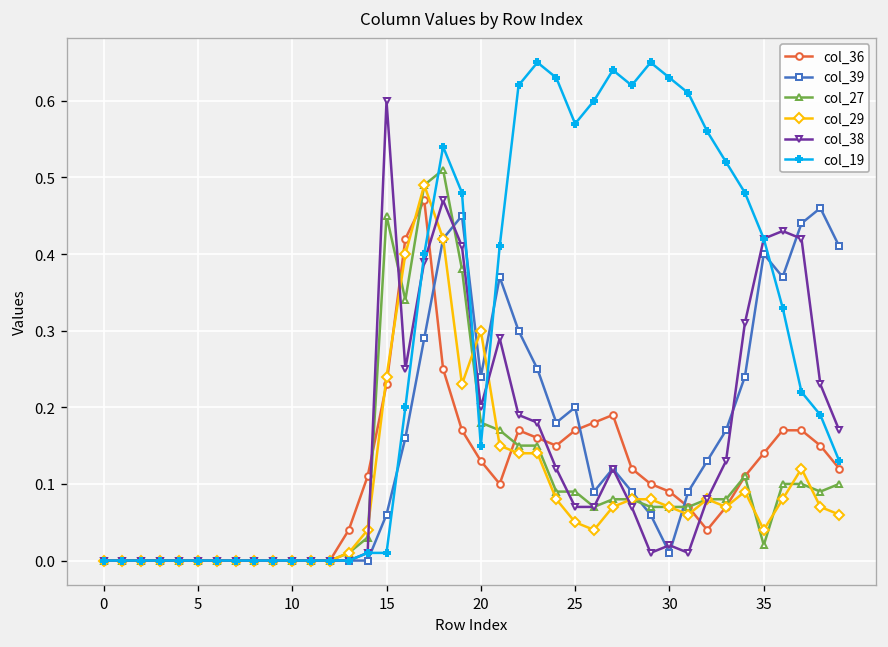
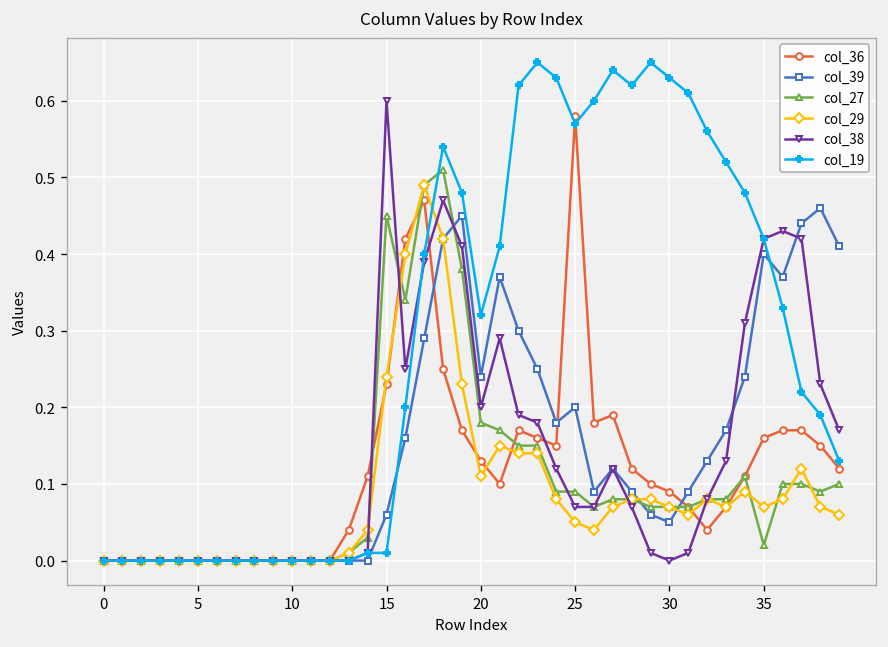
  {
    "col_36": {
      "15": 0.23,
      "20": 0.13,
-     "25": 0.17,
+     "25": 0.58,
      "30": 0.09,
-     "35": 0.14
+     "35": 0.16
    },
    "col_39": {
      "15": 0.06,
      "20": 0.24,
      "25": 0.20,
-     "30": 0.01,
+     "30": 0.05,
      "35": 0.40
    },
    "col_27": {
      "15": 0.45,
      "20": 0.18,
      "25": 0.09,
      "35": 0.02
    },
    "col_29": {
      "15": 0.24,
-     "20": 0.30,
+     "20": 0.11,
      "25": 0.05,
-     "35": 0.04
+     "35": 0.07
    },
    "col_38": {
      "15": 0.60,
      "20": 0.20,
      "25": 0.07,
-     "30": 0.02
+     "30": 0.00
    },
    "col_19": {
      "15": 0.01,
-     "20": 0.15,
+     "20": 0.32,
      "25": 0.57,
      "30": 0.63
    }
  }
